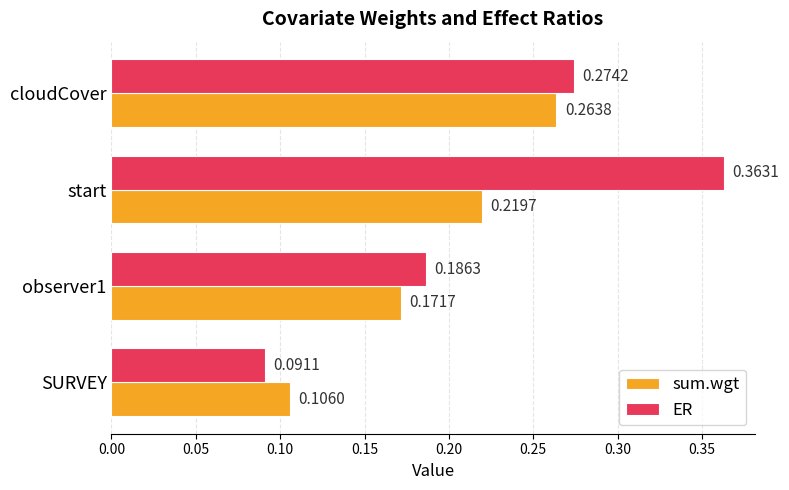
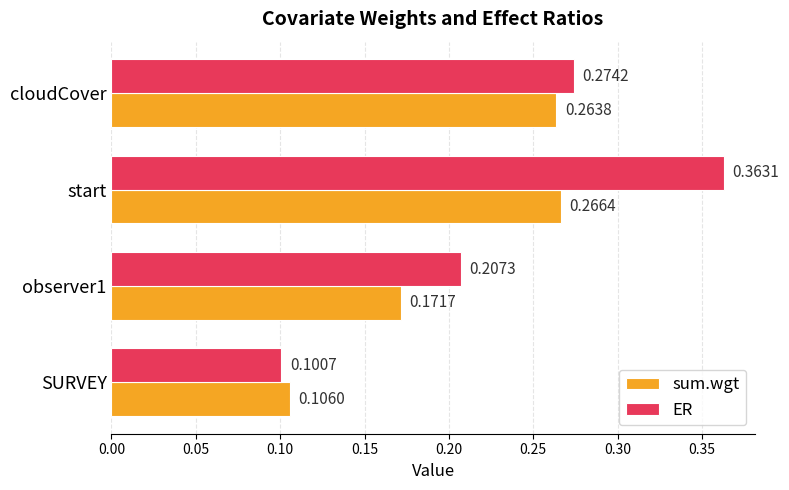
  {
    "sum.wgt": {
      "cloudCover": 0.2638,
-     "start": 0.2197,
+     "start": 0.2664,
      "observer1": 0.1717,
      "SURVEY": 0.1060
    },
    "ER": {
      "cloudCover": 0.2742,
      "start": 0.3631,
-     "observer1": 0.1863,
-     "SURVEY": 0.0911
+     "observer1": 0.2073,
+     "SURVEY": 0.1007
    }
  }
